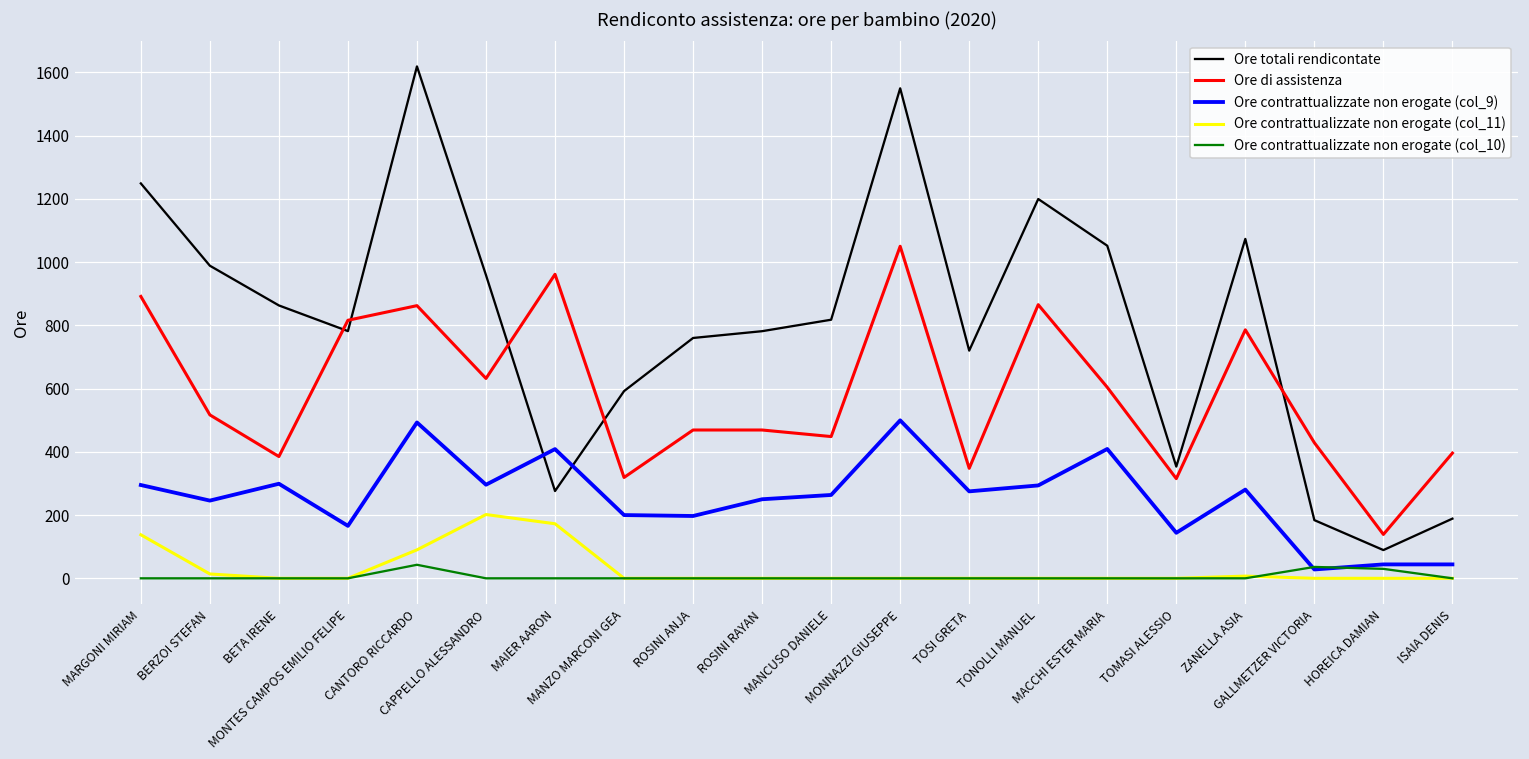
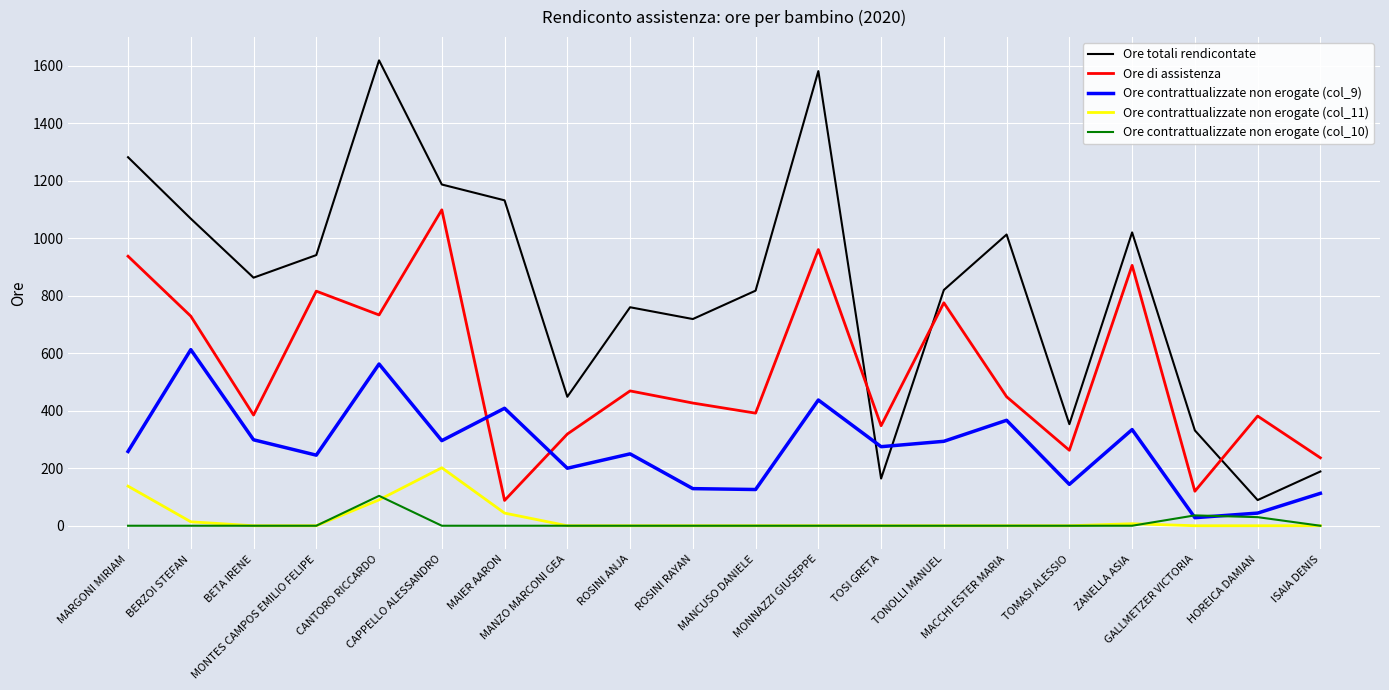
  {
    "Ore totali rendicontate": {
-     "MARGONI MIRIAM": 1250,
-     "BERZOI STEFAN": 990,
+     "MARGONI MIRIAM": 1280,
+     "BERZOI STEFAN": 1070,
      "BETA IRENE": 860,
-     "MONTES CAMPOS EMILIO FELIPE": 780,
+     "MONTES CAMPOS EMILIO FELIPE": 940,
      "CANTORO RICCARDO": 1620,
-     "CAPPELLO ALESSANDRO": 960,
-     "MAIER AARON": 280,
-     "MANZO MARCONI GEA": 590,
+     "CAPPELLO ALESSANDRO": 1190,
+     "MAIER AARON": 1130,
+     "MANZO MARCONI GEA": 450,
      "ROSINI ANJA": 760,
-     "ROSINI RAYAN": 780,
+     "ROSINI RAYAN": 720,
      "MANCUSO DANIELE": 820,
-     "MONNAZZI GIUSEPPE": 1550,
-     "TOSI GRETA": 720,
-     "TONOLLI MANUEL": 1200,
-     "MACCHI ESTER MARIA": 1050,
+     "MONNAZZI GIUSEPPE": 1580,
+     "TOSI GRETA": 160,
+     "TONOLLI MANUEL": 820,
+     "MACCHI ESTER MARIA": 1010,
      "TOMASI ALESSIO": 350,
-     "ZANELLA ASIA": 1070,
-     "GALLMETZER VICTORIA": 180,
+     "ZANELLA ASIA": 1020,
+     "GALLMETZER VICTORIA": 330,
      "HOREICA DAMIAN": 90,
      "ISAIA DENIS": 190
    },
    "Ore di assistenza": {
-     "MARGONI MIRIAM": 890,
-     "BERZOI STEFAN": 520,
+     "MARGONI MIRIAM": 940,
+     "BERZOI STEFAN": 730,
      "BETA IRENE": 390,
      "MONTES CAMPOS EMILIO FELIPE": 820,
-     "CANTORO RICCARDO": 860,
-     "CAPPELLO ALESSANDRO": 630,
-     "MAIER AARON": 960,
+     "CANTORO RICCARDO": 730,
+     "CAPPELLO ALESSANDRO": 1100,
+     "MAIER AARON": 90,
      "MANZO MARCONI GEA": 320,
      "ROSINI ANJA": 470,
-     "ROSINI RAYAN": 470,
-     "MANCUSO DANIELE": 450,
-     "MONNAZZI GIUSEPPE": 1050,
+     "ROSINI RAYAN": 430,
+     "MANCUSO DANIELE": 390,
+     "MONNAZZI GIUSEPPE": 960,
      "TOSI GRETA": 350,
-     "TONOLLI MANUEL": 870,
-     "MACCHI ESTER MARIA": 600,
-     "TOMASI ALESSIO": 320,
-     "ZANELLA ASIA": 790,
-     "GALLMETZER VICTORIA": 430,
-     "HOREICA DAMIAN": 140,
-     "ISAIA DENIS": 400
+     "TONOLLI MANUEL": 780,
+     "MACCHI ESTER MARIA": 450,
+     "TOMASI ALESSIO": 260,
+     "ZANELLA ASIA": 910,
+     "GALLMETZER VICTORIA": 120,
+     "HOREICA DAMIAN": 380,
+     "ISAIA DENIS": 240
    },
    "Ore contrattualizzate non erogate (col_9)": {
-     "MARGONI MIRIAM": 300,
-     "BERZOI STEFAN": 250,
+     "MARGONI MIRIAM": 260,
+     "BERZOI STEFAN": 610,
      "BETA IRENE": 300,
-     "MONTES CAMPOS EMILIO FELIPE": 170,
-     "CANTORO RICCARDO": 490,
+     "MONTES CAMPOS EMILIO FELIPE": 250,
+     "CANTORO RICCARDO": 560,
      "CAPPELLO ALESSANDRO": 300,
      "MAIER AARON": 410,
      "MANZO MARCONI GEA": 200,
-     "ROSINI ANJA": 200,
-     "ROSINI RAYAN": 250,
-     "MANCUSO DANIELE": 260,
-     "MONNAZZI GIUSEPPE": 500,
+     "ROSINI ANJA": 250,
+     "ROSINI RAYAN": 130,
+     "MANCUSO DANIELE": 130,
+     "MONNAZZI GIUSEPPE": 440,
      "TOSI GRETA": 280,
      "TONOLLI MANUEL": 290,
-     "MACCHI ESTER MARIA": 410,
+     "MACCHI ESTER MARIA": 370,
      "TOMASI ALESSIO": 140,
-     "ZANELLA ASIA": 280,
+     "ZANELLA ASIA": 330,
      "HOREICA DAMIAN": 40,
-     "ISAIA DENIS": 40
+     "ISAIA DENIS": 110
    },
    "Ore contrattualizzate non erogate (col_11)": {
      "MARGONI MIRIAM": 140,
      "BERZOI STEFAN": 10,
      "CANTORO RICCARDO": 90,
      "CAPPELLO ALESSANDRO": 200,
-     "MAIER AARON": 170,
+     "MAIER AARON": 40,
      "GALLMETZER VICTORIA": 0,
      "HOREICA DAMIAN": 0
    },
    "Ore contrattualizzate non erogate (col_10)": {
      "MARGONI MIRIAM": 0,
      "BERZOI STEFAN": 0,
-     "CANTORO RICCARDO": 40,
+     "CANTORO RICCARDO": 100,
      "CAPPELLO ALESSANDRO": 0,
      "MAIER AARON": 0,
      "HOREICA DAMIAN": 30
    }
  }
